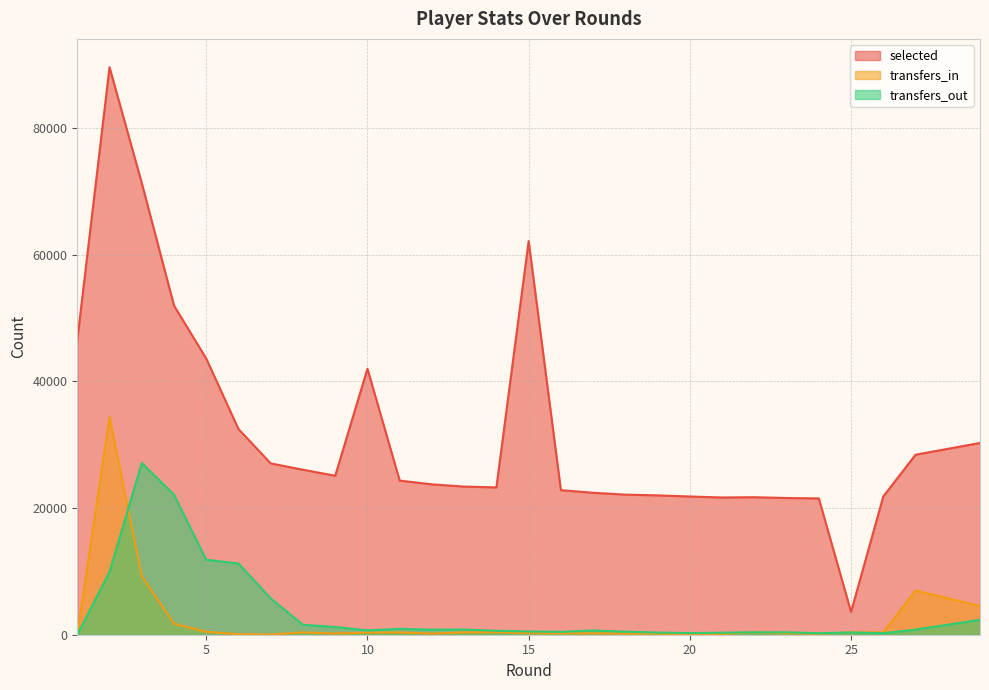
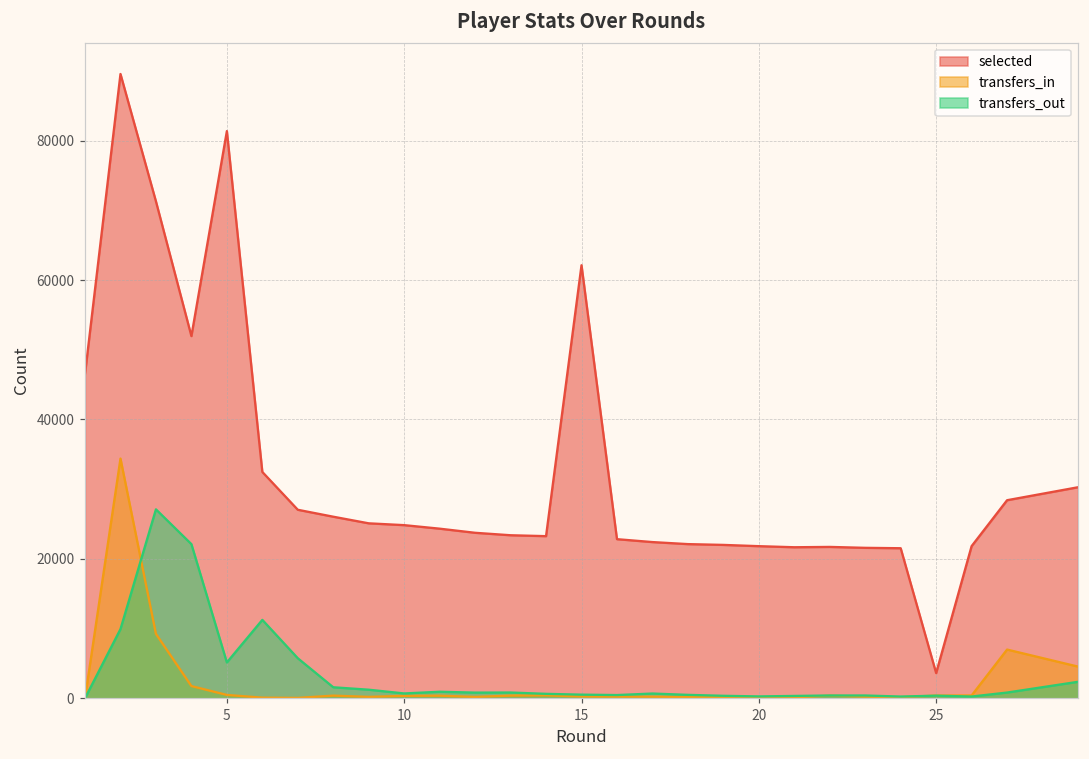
  {
    "selected": {
-     "5": 44000,
-     "10": 42000,
+     "5": 81000,
+     "10": 25000,
      "15": 62000,
      "20": 22000,
      "25": 4000
    },
    "transfers_in": {
      "5": 0
    },
    "transfers_out": {
-     "5": 12000
+     "5": 5000
    }
  }
